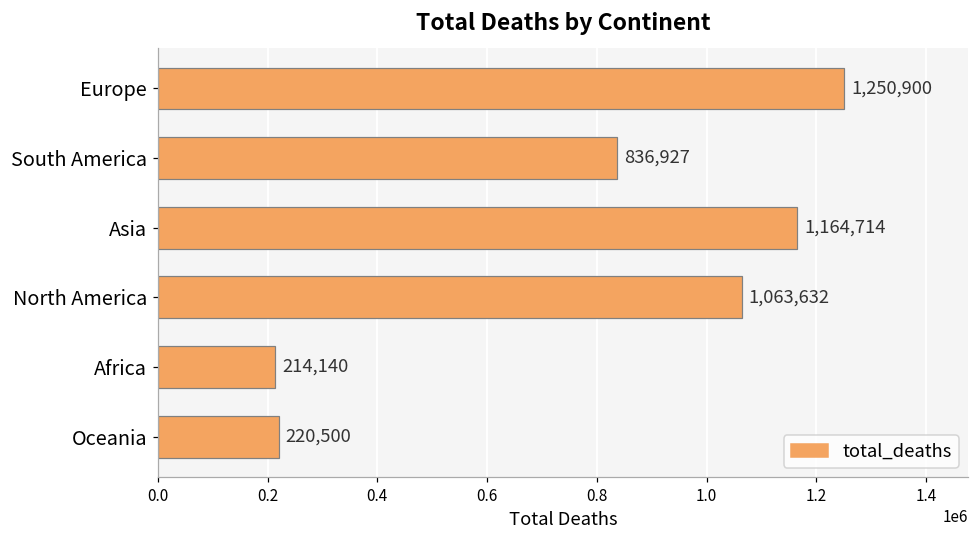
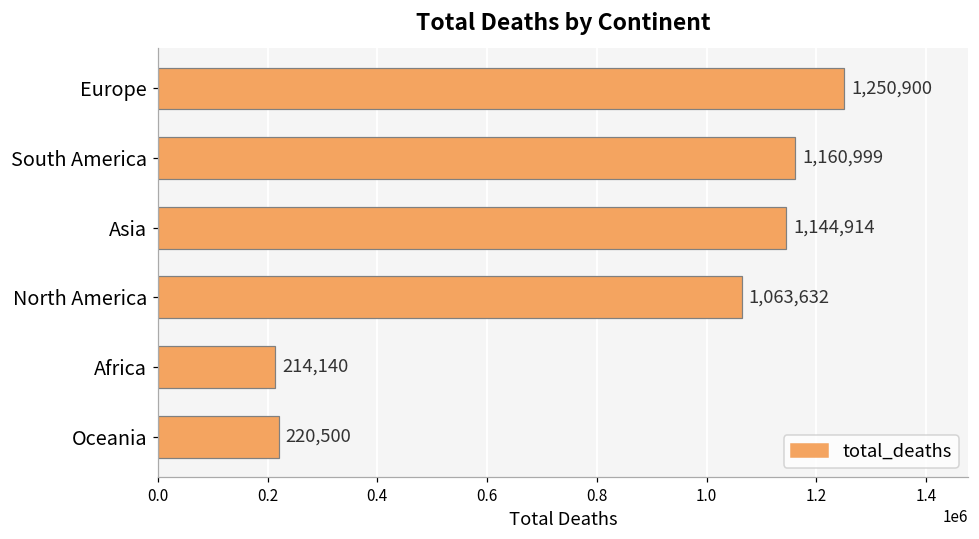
  {
    "Europe": "1,250,900",
-   "South America": "836,927",
-   "Asia": "1,164,714",
+   "South America": "1,160,999",
+   "Asia": "1,144,914",
    "North America": "1,063,632",
    "Africa": "214,140",
    "Oceania": "220,500"
  }
